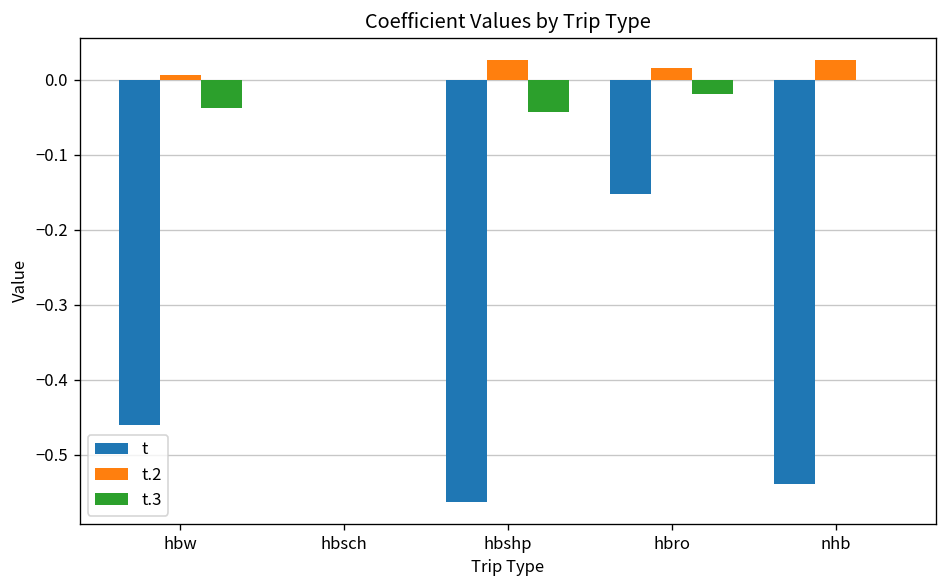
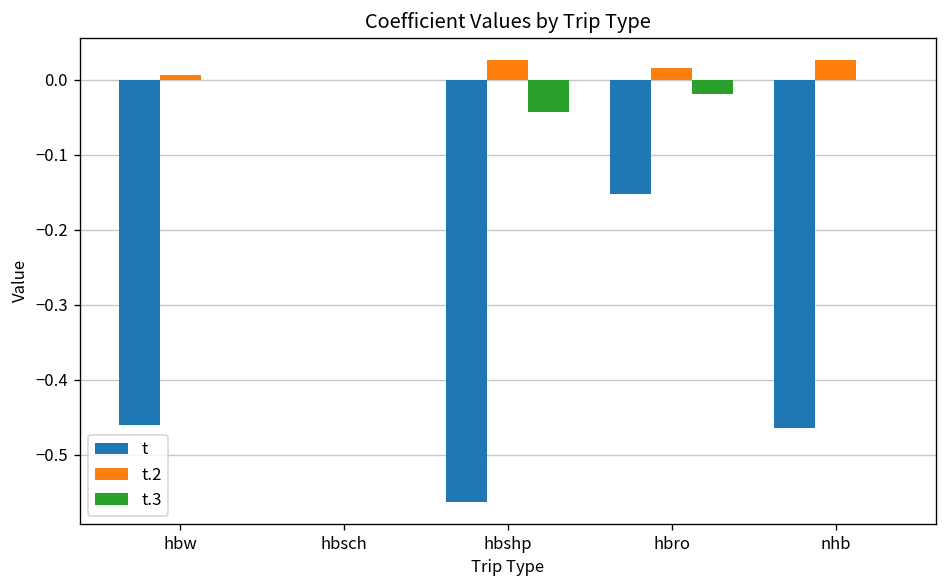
  {
    "t": {
      "hbw": -0.46,
      "hbsch": 0.00,
      "hbshp": -0.56,
      "hbro": -0.15,
-     "nhb": -0.54
+     "nhb": -0.46
    },
    "t.2": {
      "hbw": 0.01,
      "hbsch": 0.00,
      "hbshp": 0.03,
      "hbro": 0.02,
      "nhb": 0.03
    },
    "t.3": {
-     "hbw": -0.04,
+     "hbw": 0.00,
      "hbsch": 0.00,
      "hbshp": -0.04,
      "hbro": -0.02
    }
  }
